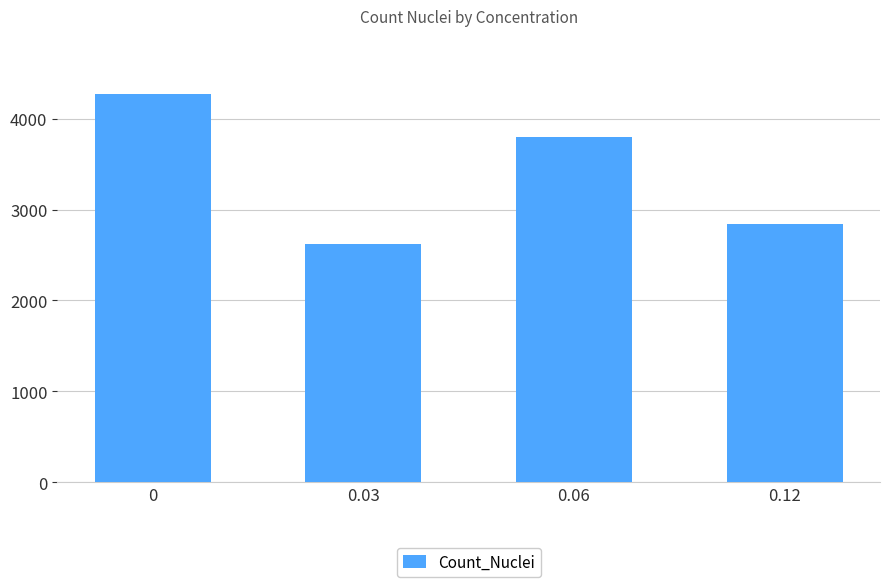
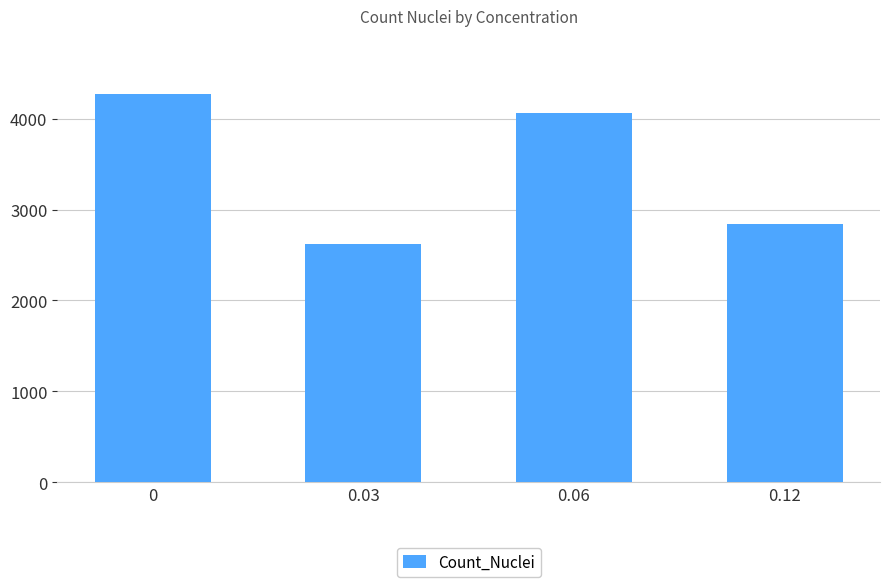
  {
    "0": 4300,
    "0.03": 2600,
-   "0.06": 3800,
+   "0.06": 4100,
    "0.12": 2800
  }
